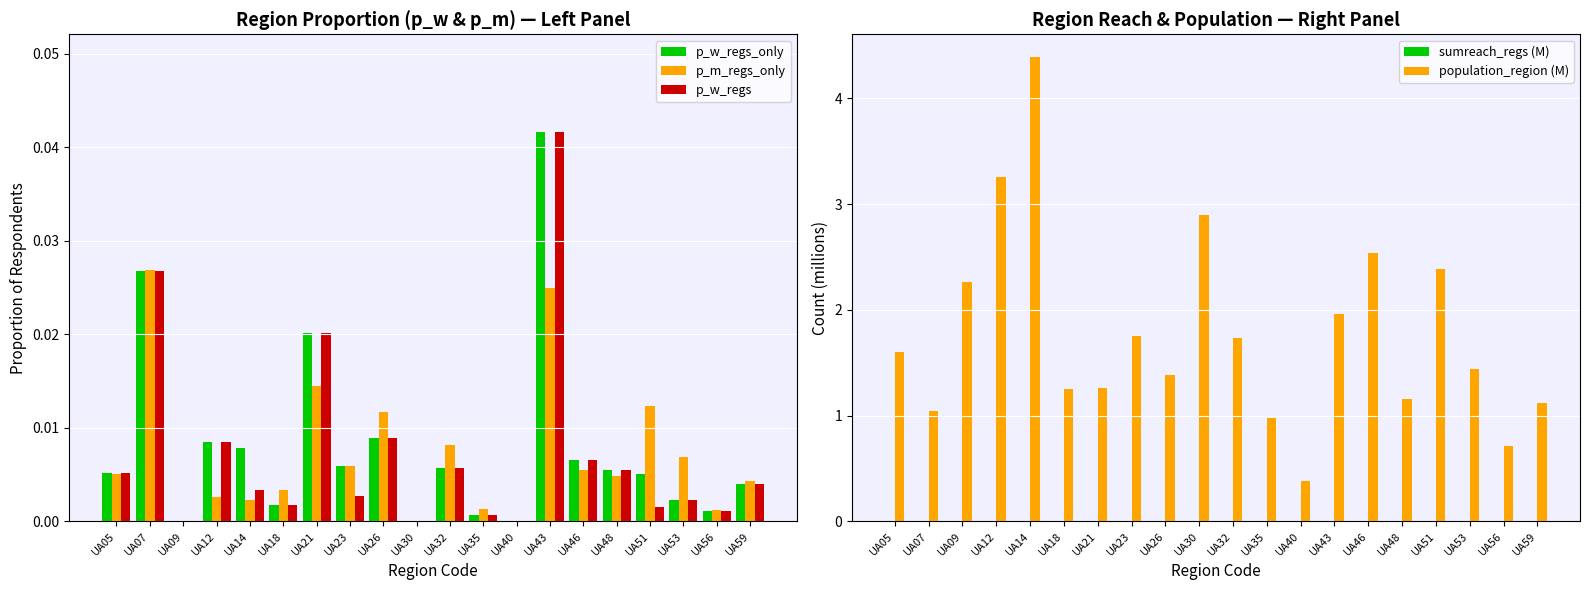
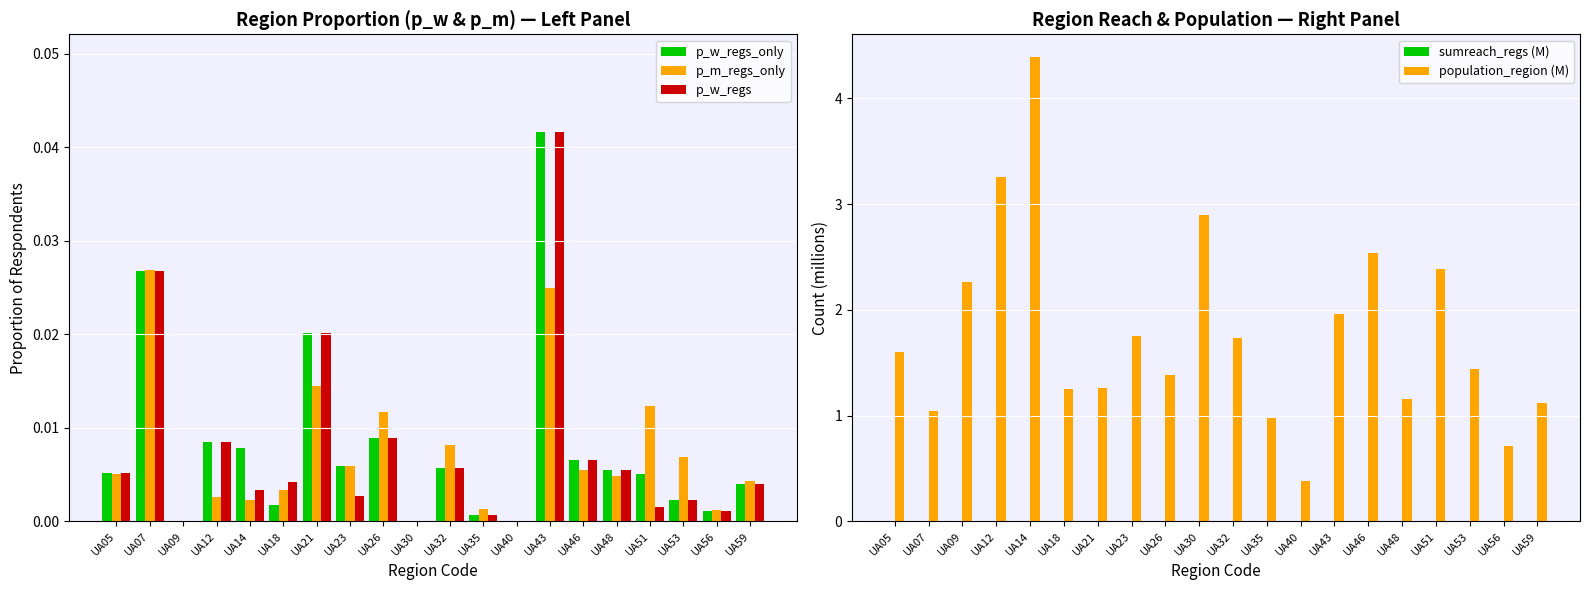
  {
    "Region Proportion (p_w & p_m) — Left Panel": {
      "p_w_regs_only": {
        "UA05": 0.005,
        "UA07": 0.027,
        "UA09": 0.000,
        "UA12": 0.008,
        "UA14": 0.008,
        "UA18": 0.002,
        "UA21": 0.020,
        "UA23": 0.006,
        "UA26": 0.009,
        "UA30": 0.000,
        "UA32": 0.006,
        "UA35": 0.001,
        "UA40": 0.000,
        "UA43": 0.042,
        "UA46": 0.007,
        "UA48": 0.005,
        "UA51": 0.005,
        "UA53": 0.002,
        "UA56": 0.001,
        "UA59": 0.004
      },
      "p_m_regs_only": {
        "UA05": 0.005,
        "UA07": 0.027,
        "UA09": 0.000,
        "UA12": 0.003,
        "UA14": 0.002,
        "UA18": 0.003,
        "UA21": 0.014,
        "UA23": 0.006,
        "UA26": 0.012,
        "UA30": 0.000,
        "UA32": 0.008,
        "UA35": 0.001,
        "UA40": 0.000,
        "UA43": 0.025,
        "UA46": 0.005,
        "UA48": 0.005,
        "UA51": 0.012,
        "UA53": 0.007,
        "UA56": 0.001,
        "UA59": 0.004
      },
      "p_w_regs": {
        "UA05": 0.005,
        "UA07": 0.027,
        "UA09": 0.000,
        "UA12": 0.008,
        "UA14": 0.003,
-       "UA18": 0.002,
+       "UA18": 0.004,
        "UA21": 0.020,
        "UA23": 0.003,
        "UA26": 0.009,
        "UA30": 0.000,
        "UA32": 0.006,
        "UA35": 0.001,
        "UA40": 0.000,
        "UA43": 0.042,
        "UA46": 0.007,
        "UA48": 0.005,
        "UA51": 0.002,
        "UA53": 0.002,
        "UA56": 0.001,
        "UA59": 0.004
      }
    },
    "Region Reach & Population — Right Panel": {
      "sumreach_regs (M)": {
        "UA30": 0.00,
        "UA40": 0.00
      },
      "population_region (M)": {
        "UA05": 1.60,
        "UA07": 1.04,
        "UA09": 2.26,
        "UA12": 3.26,
        "UA14": 4.39,
        "UA18": 1.25,
        "UA21": 1.26,
        "UA23": 1.76,
        "UA26": 1.38,
        "UA30": 2.90,
        "UA32": 1.73,
        "UA35": 0.97,
        "UA40": 0.38,
        "UA43": 1.96,
        "UA46": 2.54,
        "UA48": 1.16,
        "UA51": 2.39,
        "UA53": 1.44,
        "UA56": 0.71,
        "UA59": 1.12
      }
    }
  }
